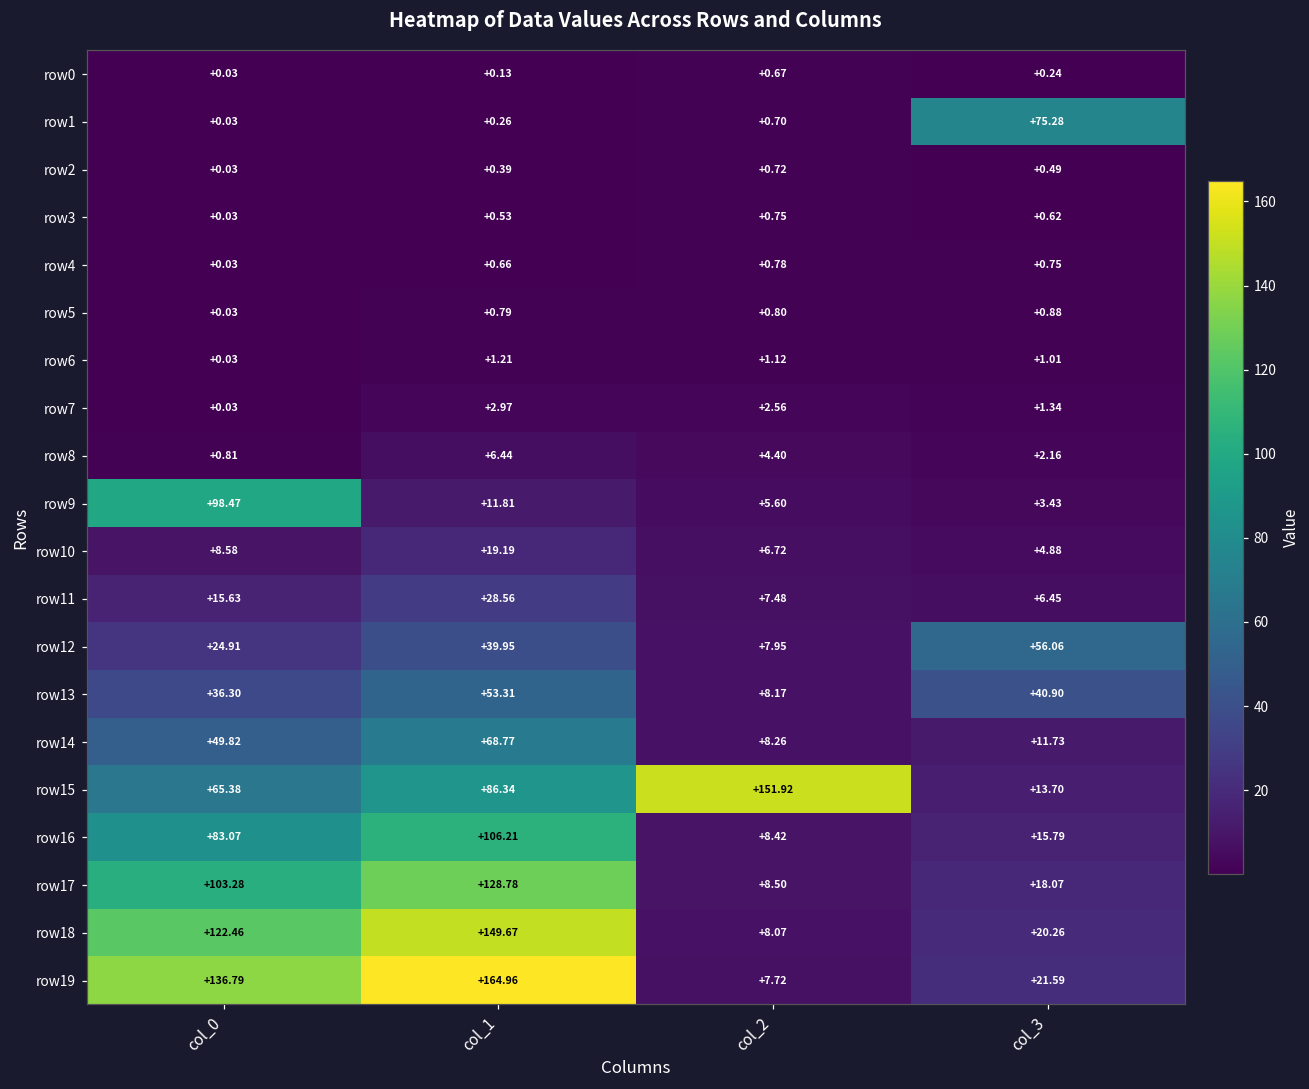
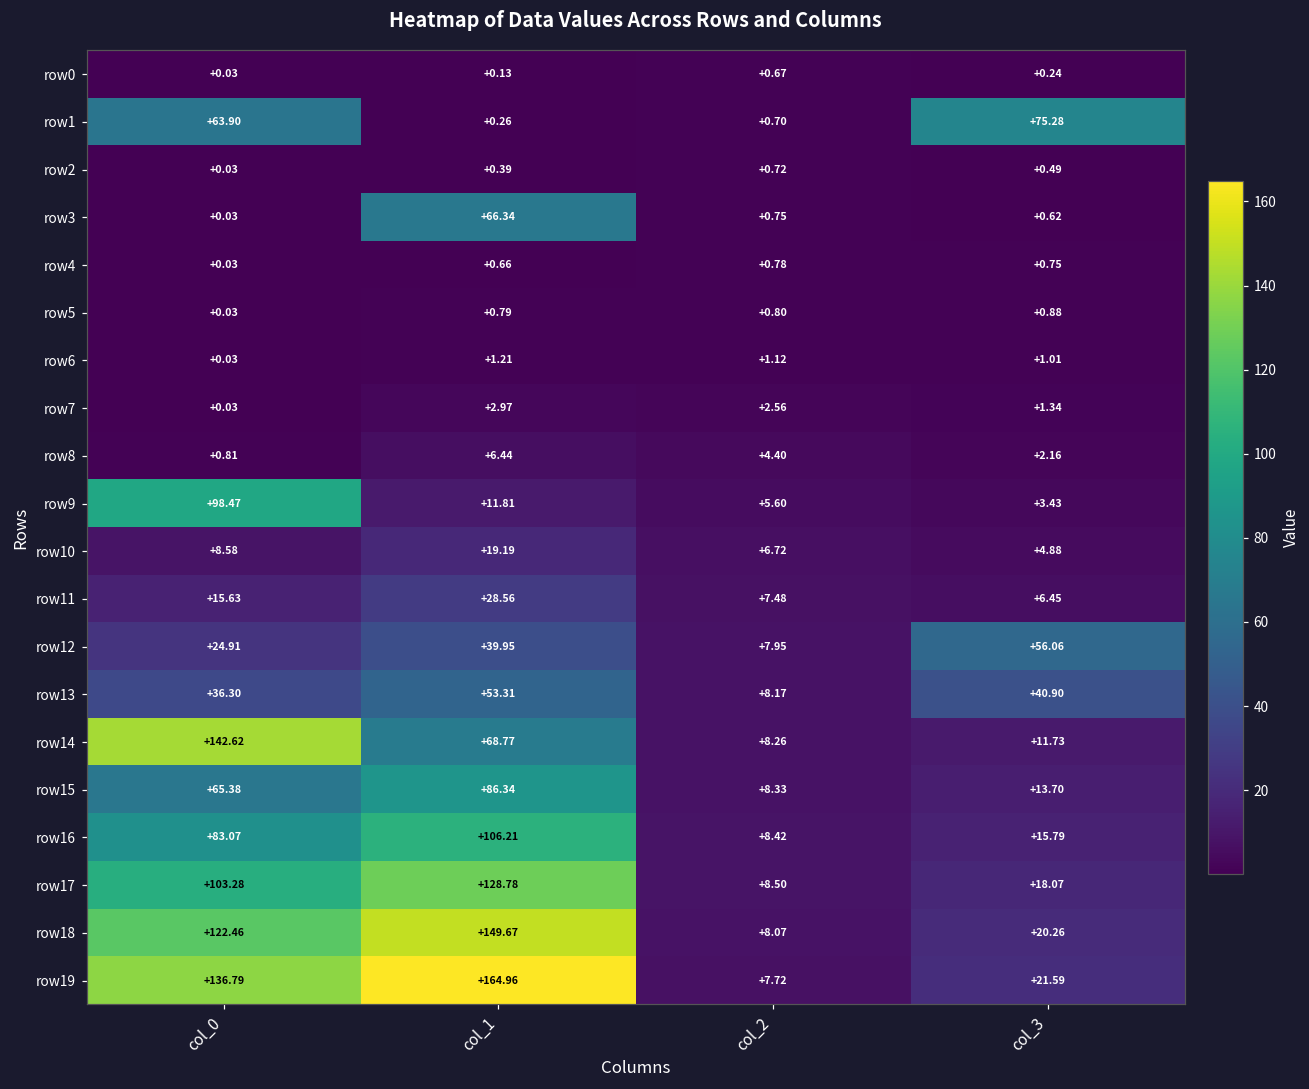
  {
    "row0": {
      "col_0": "+0.03",
      "col_1": "+0.13",
      "col_2": "+0.67",
      "col_3": "+0.24"
    },
    "row1": {
-     "col_0": "+0.03",
+     "col_0": "+63.90",
      "col_1": "+0.26",
      "col_2": "+0.70",
      "col_3": "+75.28"
    },
    "row2": {
      "col_0": "+0.03",
      "col_1": "+0.39",
      "col_2": "+0.72",
      "col_3": "+0.49"
    },
    "row3": {
      "col_0": "+0.03",
-     "col_1": "+0.53",
+     "col_1": "+66.34",
      "col_2": "+0.75",
      "col_3": "+0.62"
    },
    "row4": {
      "col_0": "+0.03",
      "col_1": "+0.66",
      "col_2": "+0.78",
      "col_3": "+0.75"
    },
    "row5": {
      "col_0": "+0.03",
      "col_1": "+0.79",
      "col_2": "+0.80",
      "col_3": "+0.88"
    },
    "row6": {
      "col_0": "+0.03",
      "col_1": "+1.21",
      "col_2": "+1.12",
      "col_3": "+1.01"
    },
    "row7": {
      "col_0": "+0.03",
      "col_1": "+2.97",
      "col_2": "+2.56",
      "col_3": "+1.34"
    },
    "row8": {
      "col_0": "+0.81",
      "col_1": "+6.44",
      "col_2": "+4.40",
      "col_3": "+2.16"
    },
    "row9": {
      "col_0": "+98.47",
      "col_1": "+11.81",
      "col_2": "+5.60",
      "col_3": "+3.43"
    },
    "row10": {
      "col_0": "+8.58",
      "col_1": "+19.19",
      "col_2": "+6.72",
      "col_3": "+4.88"
    },
    "row11": {
      "col_0": "+15.63",
      "col_1": "+28.56",
      "col_2": "+7.48",
      "col_3": "+6.45"
    },
    "row12": {
      "col_0": "+24.91",
      "col_1": "+39.95",
      "col_2": "+7.95",
      "col_3": "+56.06"
    },
    "row13": {
      "col_0": "+36.30",
      "col_1": "+53.31",
      "col_2": "+8.17",
      "col_3": "+40.90"
    },
    "row14": {
-     "col_0": "+49.82",
+     "col_0": "+142.62",
      "col_1": "+68.77",
      "col_2": "+8.26",
      "col_3": "+11.73"
    },
    "row15": {
      "col_0": "+65.38",
      "col_1": "+86.34",
-     "col_2": "+151.92",
+     "col_2": "+8.33",
      "col_3": "+13.70"
    },
    "row16": {
      "col_0": "+83.07",
      "col_1": "+106.21",
      "col_2": "+8.42",
      "col_3": "+15.79"
    },
    "row17": {
      "col_0": "+103.28",
      "col_1": "+128.78",
      "col_2": "+8.50",
      "col_3": "+18.07"
    },
    "row18": {
      "col_0": "+122.46",
      "col_1": "+149.67",
      "col_2": "+8.07",
      "col_3": "+20.26"
    },
    "row19": {
      "col_0": "+136.79",
      "col_1": "+164.96",
      "col_2": "+7.72",
      "col_3": "+21.59"
    }
  }
